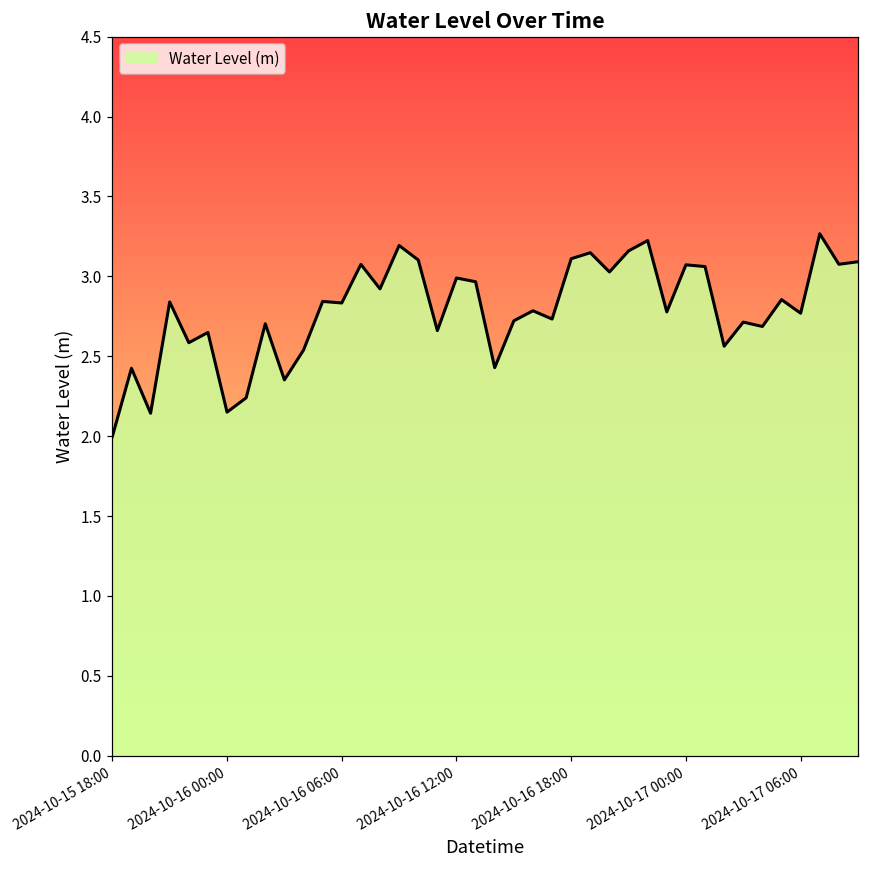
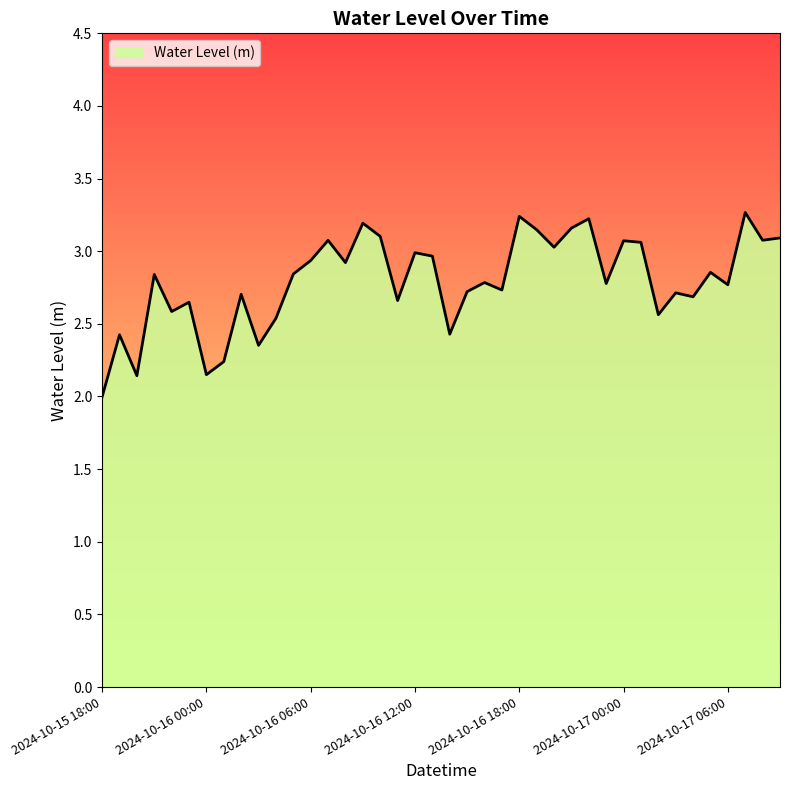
  {
    "2024-10-15 18:00": 2.00,
    "2024-10-16 00:00": 2.15,
-   "2024-10-16 06:00": 2.83,
+   "2024-10-16 06:00": 2.94,
    "2024-10-16 12:00": 2.99,
-   "2024-10-16 18:00": 3.11,
+   "2024-10-16 18:00": 3.24,
    "2024-10-17 00:00": 3.07,
    "2024-10-17 06:00": 2.77
  }
